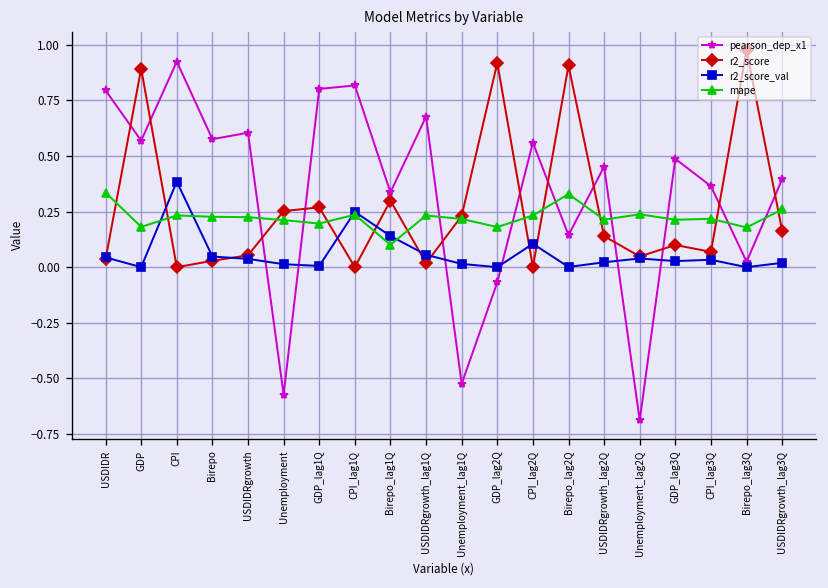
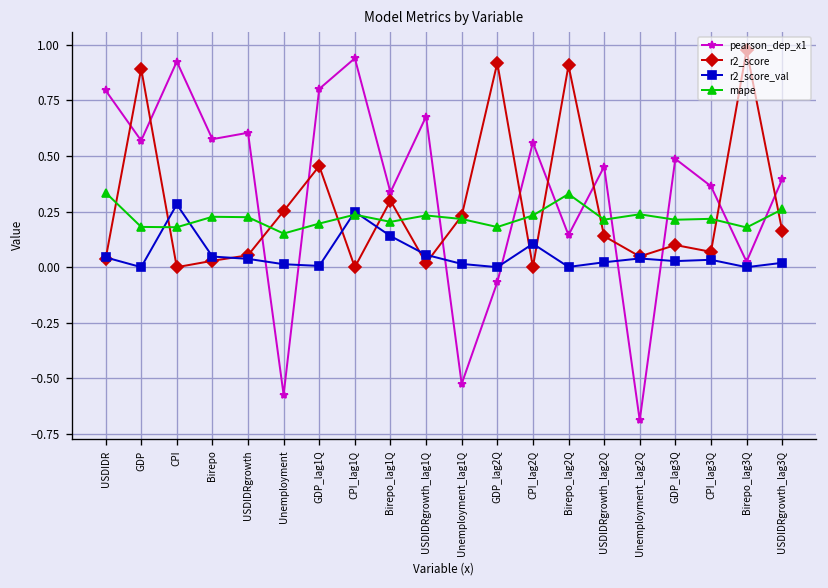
  {
    "pearson_dep_x1": {
      "USDIDR": 0.80,
      "GDP": 0.57,
      "CPI": 0.93,
      "Birepo": 0.58,
      "USDIDRgrowth": 0.60,
      "Unemployment": -0.57,
      "GDP_lag1Q": 0.80,
-     "CPI_lag1Q": 0.82,
+     "CPI_lag1Q": 0.94,
      "Birepo_lag1Q": 0.34,
      "USDIDRgrowth_lag1Q": 0.68,
      "Unemployment_lag1Q": -0.52,
      "GDP_lag2Q": -0.07,
      "CPI_lag2Q": 0.56,
      "Birepo_lag2Q": 0.14,
      "USDIDRgrowth_lag2Q": 0.45,
      "Unemployment_lag2Q": -0.69,
      "GDP_lag3Q": 0.49,
      "CPI_lag3Q": 0.36,
      "Birepo_lag3Q": 0.02,
      "USDIDRgrowth_lag3Q": 0.40
    },
    "r2_score": {
      "GDP": 0.89,
      "CPI": 0.00,
      "Birepo": 0.03,
      "USDIDRgrowth": 0.05,
      "Unemployment": 0.25,
-     "GDP_lag1Q": 0.27,
+     "GDP_lag1Q": 0.46,
      "CPI_lag1Q": 0.00,
      "Birepo_lag1Q": 0.30,
      "USDIDRgrowth_lag1Q": 0.02,
      "GDP_lag2Q": 0.92,
      "CPI_lag2Q": 0.00,
      "Birepo_lag2Q": 0.91,
      "USDIDRgrowth_lag2Q": 0.14,
      "GDP_lag3Q": 0.10,
      "CPI_lag3Q": 0.07,
      "USDIDRgrowth_lag3Q": 0.16
    },
    "r2_score_val": {
      "GDP": 0.00,
-     "CPI": 0.38,
+     "CPI": 0.28,
      "Birepo": 0.05,
      "USDIDRgrowth": 0.04,
      "Unemployment": 0.01,
      "GDP_lag1Q": 0.01,
      "Birepo_lag1Q": 0.14,
      "USDIDRgrowth_lag1Q": 0.06,
      "Unemployment_lag1Q": 0.01,
      "GDP_lag2Q": 0.00,
      "CPI_lag2Q": 0.11,
      "Birepo_lag2Q": 0.00,
      "USDIDRgrowth_lag2Q": 0.02,
      "GDP_lag3Q": 0.03,
      "CPI_lag3Q": 0.03,
      "Birepo_lag3Q": 0.00,
      "USDIDRgrowth_lag3Q": 0.02
    },
    "mape": {
      "USDIDR": 0.34,
      "GDP": 0.18,
-     "CPI": 0.23,
+     "CPI": 0.18,
      "Birepo": 0.23,
      "USDIDRgrowth": 0.22,
-     "Unemployment": 0.21,
+     "Unemployment": 0.15,
      "GDP_lag1Q": 0.20,
-     "Birepo_lag1Q": 0.10,
+     "Birepo_lag1Q": 0.20,
      "USDIDRgrowth_lag1Q": 0.23,
      "GDP_lag2Q": 0.18,
      "CPI_lag2Q": 0.23,
      "Birepo_lag2Q": 0.33,
      "USDIDRgrowth_lag2Q": 0.21,
      "Unemployment_lag2Q": 0.24,
      "GDP_lag3Q": 0.21,
      "CPI_lag3Q": 0.22,
      "Birepo_lag3Q": 0.18,
      "USDIDRgrowth_lag3Q": 0.26
    }
  }
